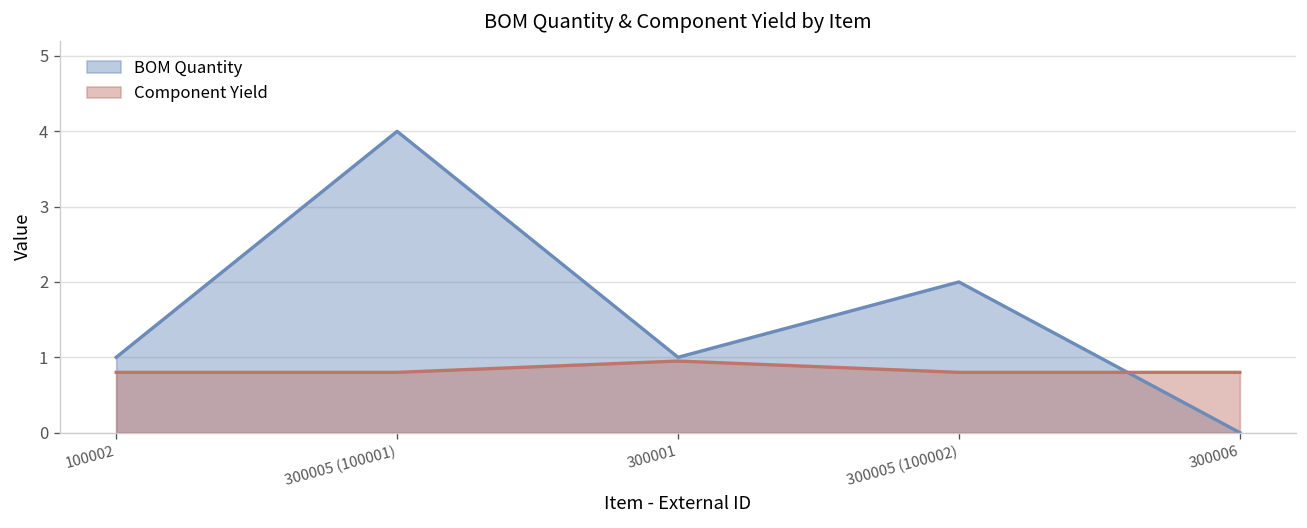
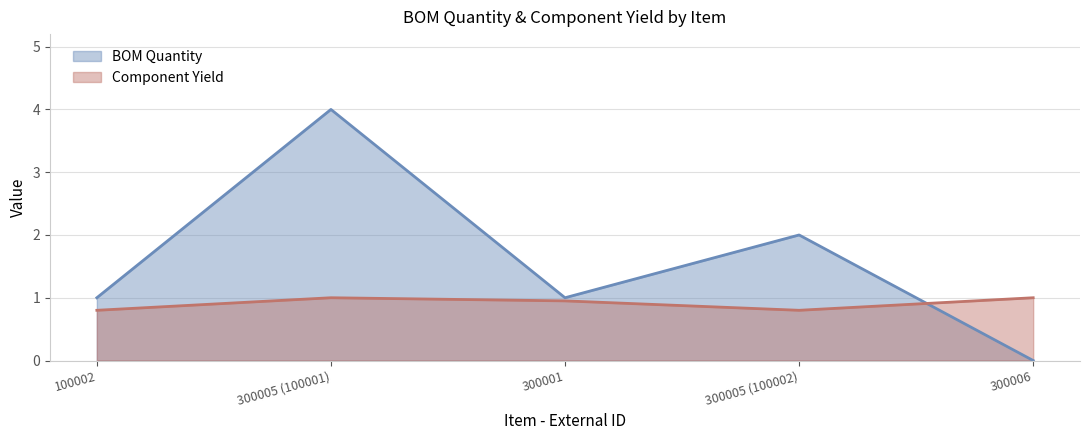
  {
    "BOM Quantity": {
      "100002": 1.0,
      "300005 (100001)": 4.0,
      "300001": 1.0,
      "300005 (100002)": 2.0,
      "300006": 0.0
    },
    "Component Yield": {
      "100002": 0.8,
-     "300005 (100001)": 0.8,
+     "300005 (100001)": 1.0,
      "300001": 1.0,
      "300005 (100002)": 0.8,
-     "300006": 0.8
+     "300006": 1.0
    }
  }
